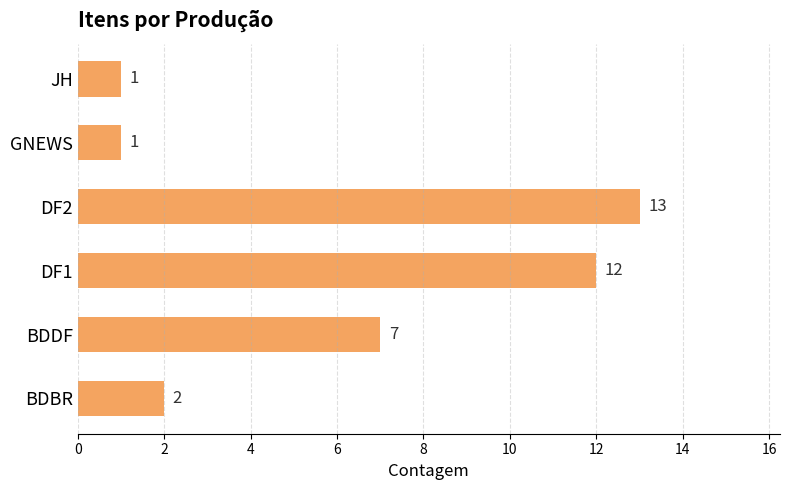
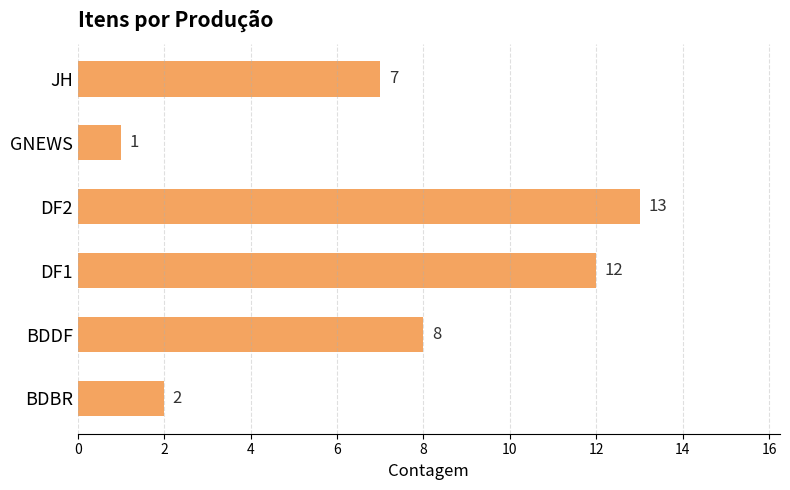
  {
-   "JH": 1,
+   "JH": 7,
    "GNEWS": 1,
    "DF2": 13,
    "DF1": 12,
-   "BDDF": 7,
+   "BDDF": 8,
    "BDBR": 2
  }
